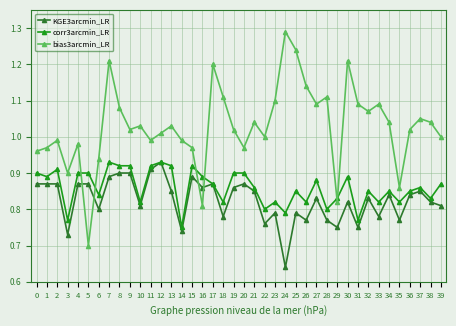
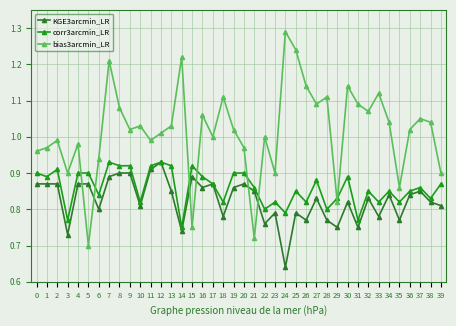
  {
    "bias3arcmin_LR": {
      "0": 0.96,
      "1": 0.97,
      "2": 0.99,
      "3": 0.90,
      "4": 0.98,
      "5": 0.70,
      "6": 0.94,
      "7": 1.21,
      "8": 1.08,
      "9": 1.02,
      "10": 1.03,
      "11": 0.99,
      "12": 1.01,
      "13": 1.03,
-     "14": 0.99,
-     "15": 0.97,
-     "16": 0.81,
-     "17": 1.2,
+     "14": 1.22,
+     "15": 0.75,
+     "16": 1.06,
+     "17": 1.0,
      "18": 1.11,
      "19": 1.02,
      "20": 0.97,
-     "21": 1.04,
+     "21": 0.72,
      "22": 1.00,
-     "23": 1.1,
+     "23": 0.9,
      "24": 1.29,
      "25": 1.24,
      "26": 1.14,
      "27": 1.09,
      "28": 1.11,
      "29": 0.82,
-     "30": 1.21,
+     "30": 1.14,
      "31": 1.09,
      "32": 1.07,
-     "33": 1.09,
+     "33": 1.12,
      "34": 1.04,
      "35": 0.86,
      "36": 1.02,
      "37": 1.05,
      "38": 1.04,
-     "39": 1.0
+     "39": 0.9
    }
  }
